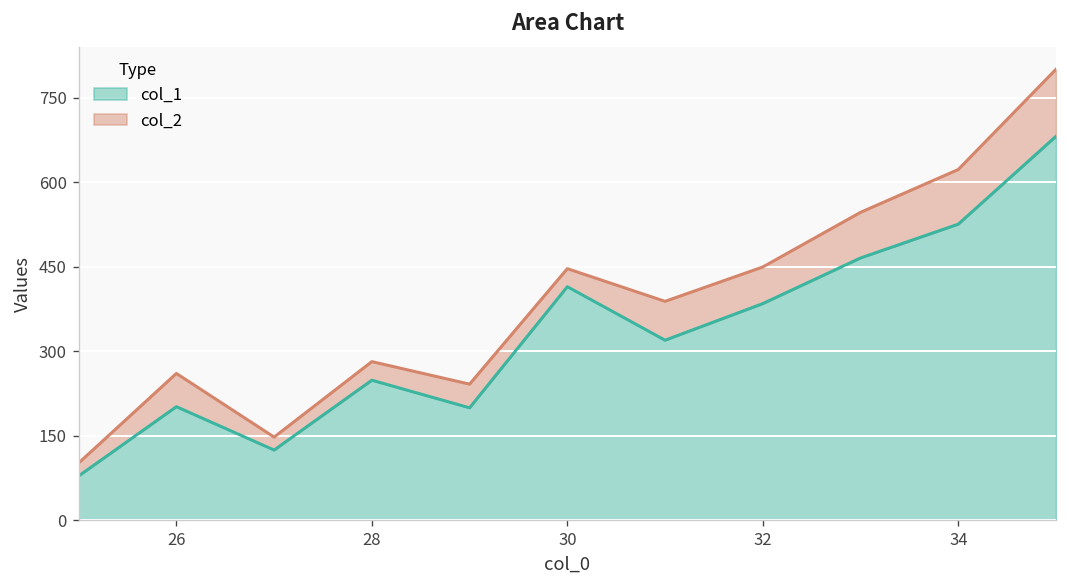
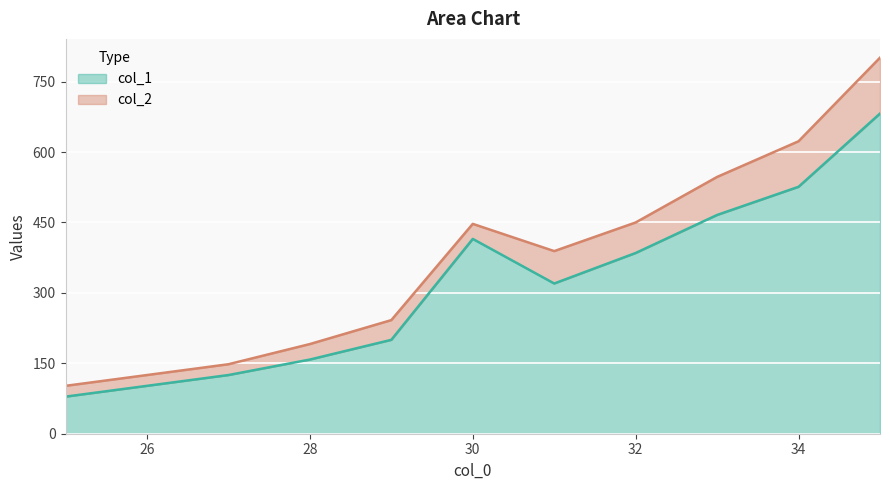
  {
    "col_1": {
-     "26": 200,
-     "28": 250,
+     "26": 100,
+     "28": 160,
      "30": 420,
      "32": 390,
      "34": 530
    },
    "col_2": {
-     "26": 60,
+     "26": 20,
      "28": 30,
      "30": 30,
      "32": 70,
      "34": 100
    }
  }
